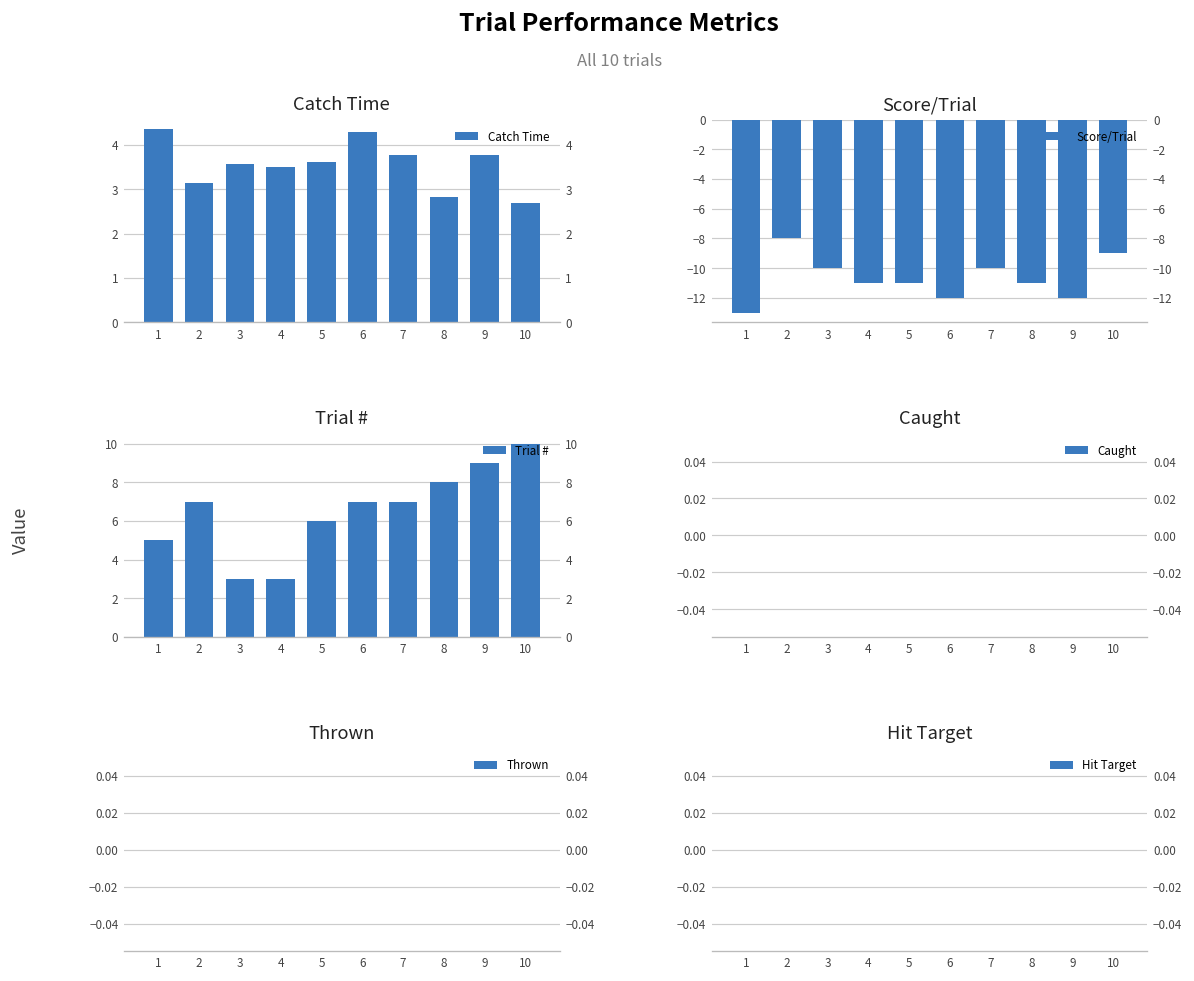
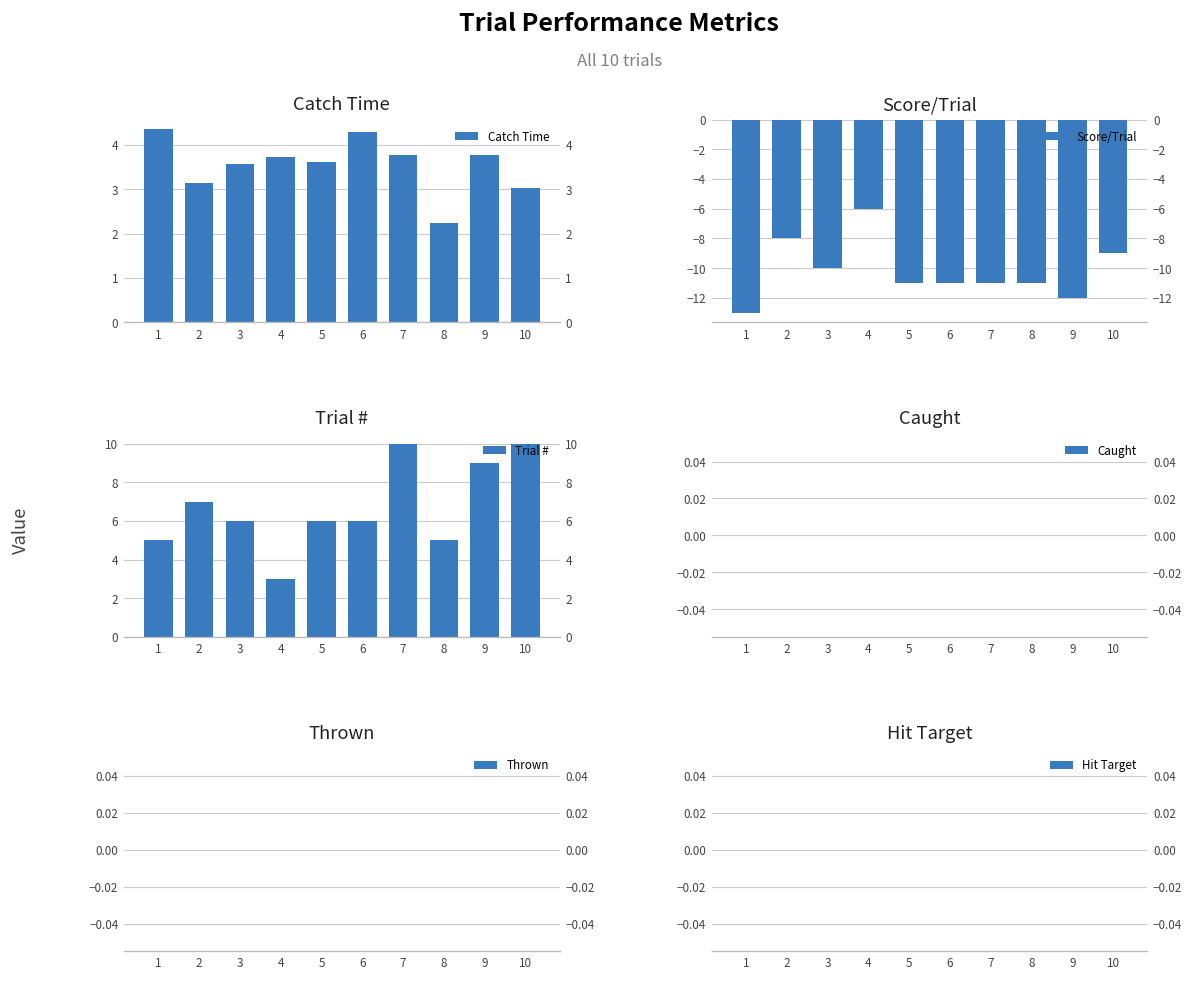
  {
    "Catch Time": {
      "1": 4.4,
      "2": 3.1,
      "3": 3.6,
-     "4": 3.5,
+     "4": 3.7,
      "5": 3.6,
      "6": 4.3,
      "7": 3.8,
-     "8": 2.8,
+     "8": 2.2,
      "9": 3.8,
-     "10": 2.7
+     "10": 3.0
    },
    "Score/Trial": {
      "1": -13,
      "2": -8,
      "3": -10,
-     "4": -11,
+     "4": -6,
      "5": -11,
-     "6": -12,
-     "7": -10,
+     "6": -11,
+     "7": -11,
      "8": -11,
      "9": -12,
      "10": -9
    },
    "Trial #": {
      "1": 5,
      "2": 7,
-     "3": 3,
+     "3": 6,
      "4": 3,
      "5": 6,
-     "6": 7,
-     "7": 7,
-     "8": 8,
+     "6": 6,
+     "7": 10,
+     "8": 5,
      "9": 9,
      "10": 10
    },
    "Caught": {
      "1": 0.000,
      "2": 0.000,
      "3": 0.000,
      "4": 0.000,
      "5": 0.000,
      "6": 0.000,
      "7": 0.000,
      "8": 0.000,
      "9": 0.000,
      "10": 0.000
    },
    "Thrown": {
      "1": 0.000,
      "2": 0.000,
      "3": 0.000,
      "4": 0.000,
      "5": 0.000,
      "6": 0.000,
      "7": 0.000,
      "8": 0.000,
      "9": 0.000,
      "10": 0.000
    },
    "Hit Target": {
      "1": 0.000,
      "2": 0.000,
      "3": 0.000,
      "4": 0.000,
      "5": 0.000,
      "6": 0.000,
      "7": 0.000,
      "8": 0.000,
      "9": 0.000,
      "10": 0.000
    }
  }
